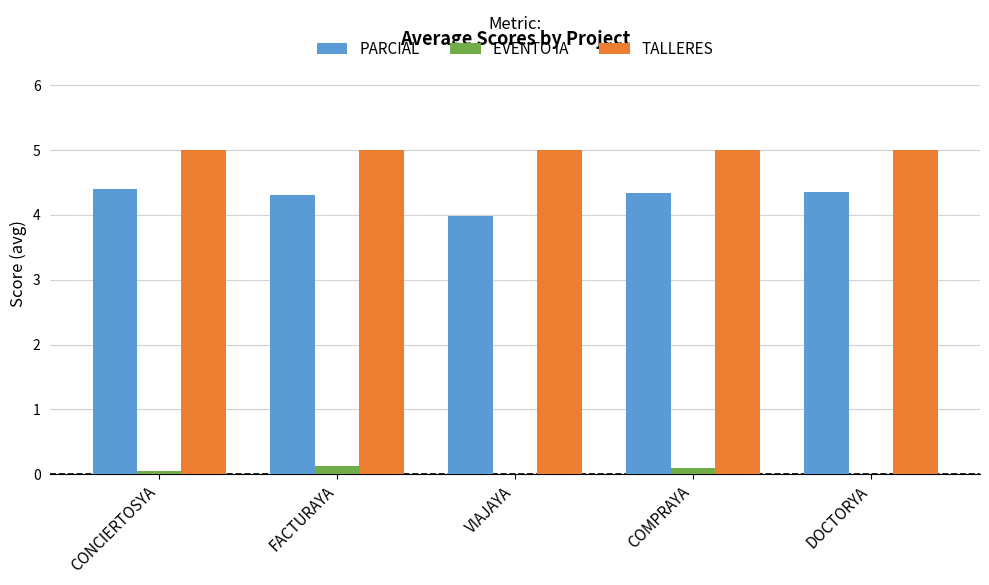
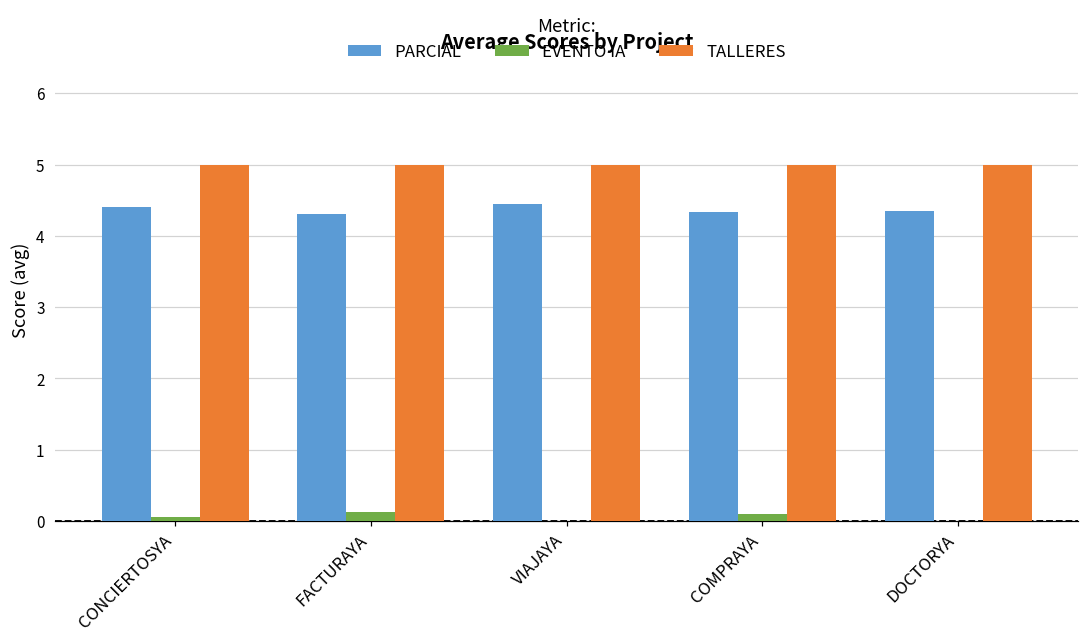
  {
    "PARCIAL": {
      "CONCIERTOSYA": 4.4,
      "FACTURAYA": 4.3,
-     "VIAJAYA": 4.0,
+     "VIAJAYA": 4.5,
      "COMPRAYA": 4.3,
      "DOCTORYA": 4.4
    },
    "EVENTO IA": {
      "CONCIERTOSYA": 0.1,
      "FACTURAYA": 0.1,
      "VIAJAYA": 0.0,
      "COMPRAYA": 0.1,
      "DOCTORYA": 0.0
    },
    "TALLERES": {
      "CONCIERTOSYA": 5.0,
      "FACTURAYA": 5.0,
      "VIAJAYA": 5.0,
      "COMPRAYA": 5.0,
      "DOCTORYA": 5.0
    }
  }
